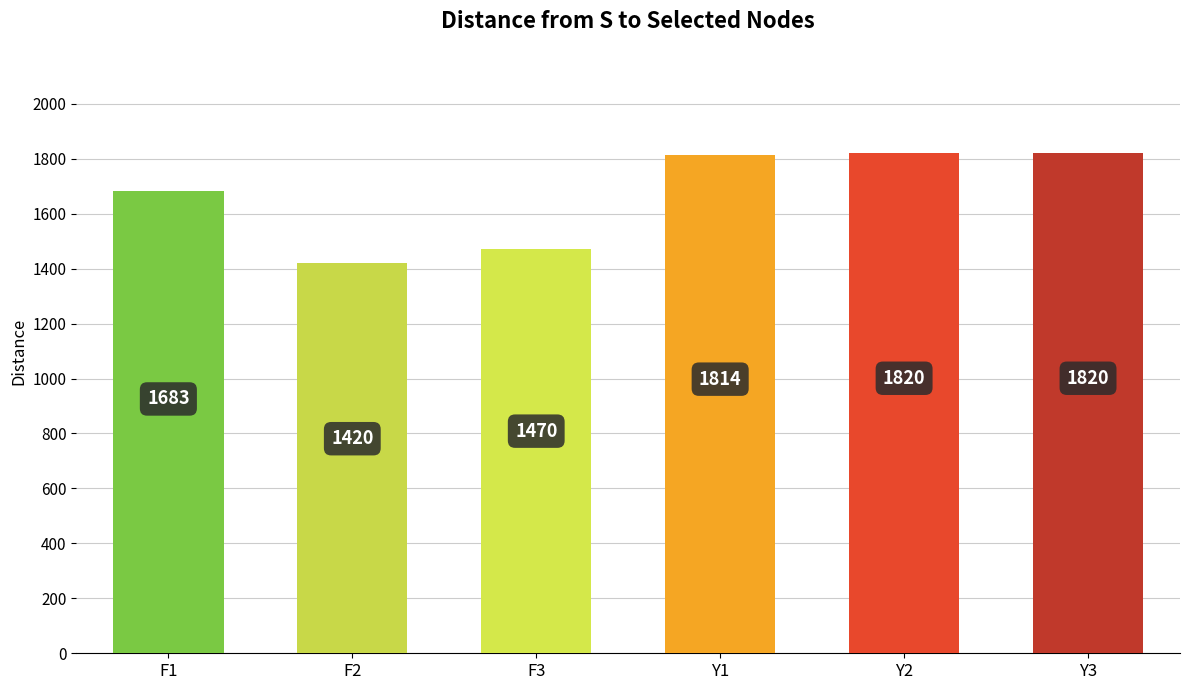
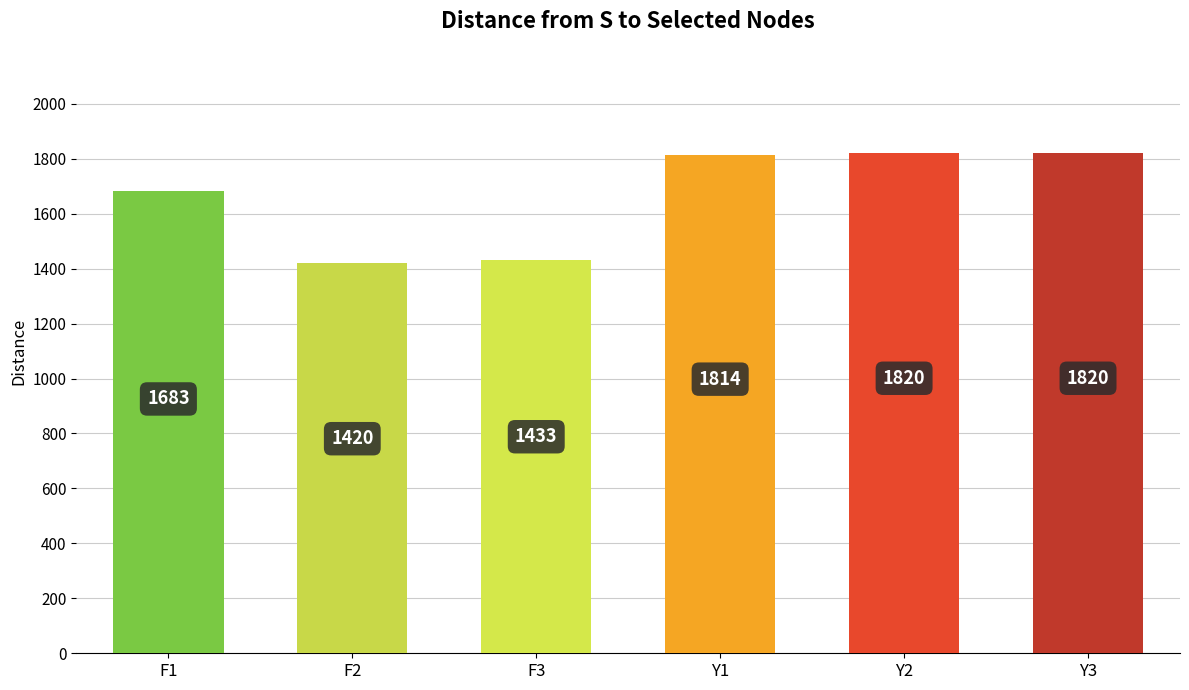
  {
-   "F3": 1470
+   "F3": 1433
  }
